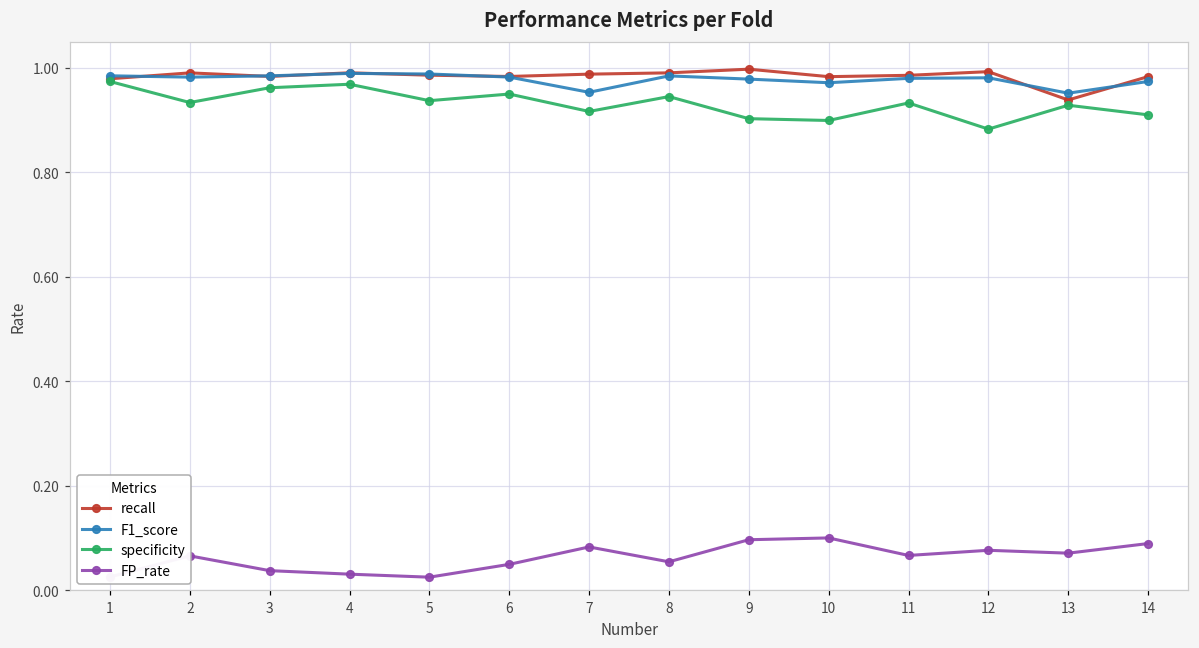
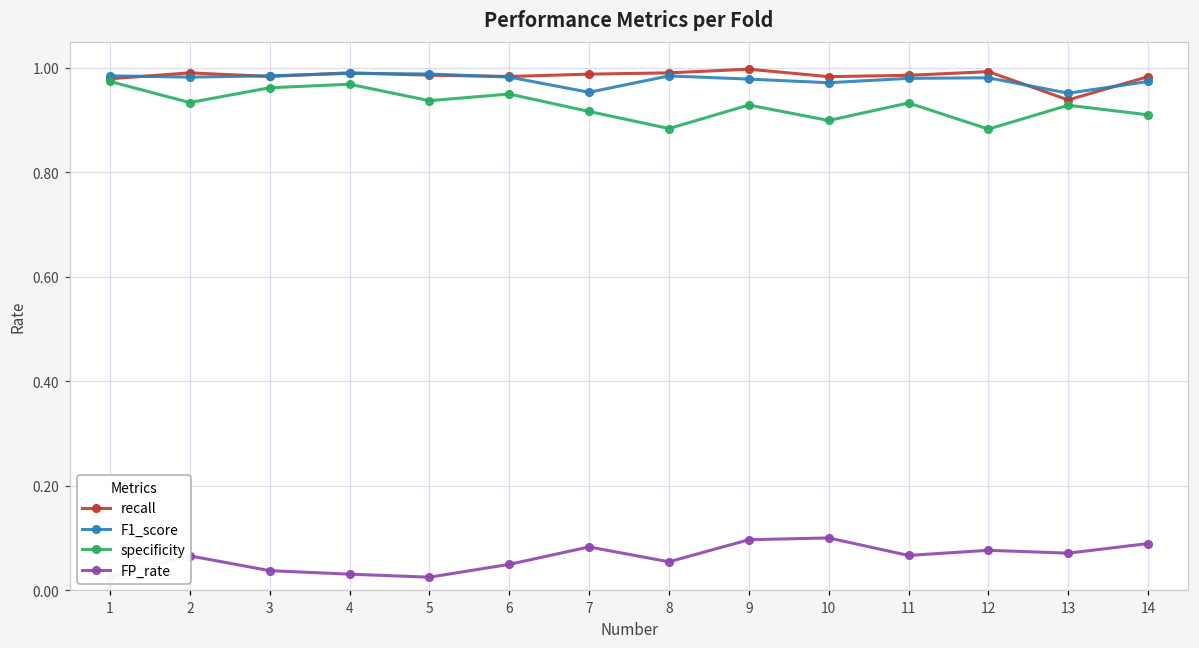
  {
    "recall": {
      "2": 0.99,
      "7": 0.99,
      "8": 0.99,
      "9": 1.00,
      "10": 0.98,
      "11": 0.99,
      "12": 0.99,
      "13": 0.94,
      "14": 0.98
    },
    "F1_score": {
      "1": 0.98,
      "2": 0.98,
      "7": 0.95,
      "8": 0.98,
      "9": 0.98,
      "10": 0.97,
      "11": 0.98,
      "12": 0.98,
      "13": 0.95,
      "14": 0.97
    },
    "specificity": {
      "2": 0.93,
      "3": 0.96,
      "4": 0.97,
      "5": 0.94,
      "6": 0.95,
      "7": 0.92,
-     "8": 0.95,
-     "9": 0.90,
+     "8": 0.88,
+     "9": 0.93,
      "10": 0.90,
      "11": 0.93,
      "12": 0.88,
      "13": 0.93,
      "14": 0.91
    },
    "FP_rate": {
      "3": 0.04,
      "4": 0.03,
      "5": 0.03,
      "6": 0.05,
      "7": 0.08,
      "8": 0.05,
      "9": 0.10,
      "10": 0.10,
      "11": 0.07,
      "12": 0.08,
      "13": 0.07,
      "14": 0.09
    }
  }
